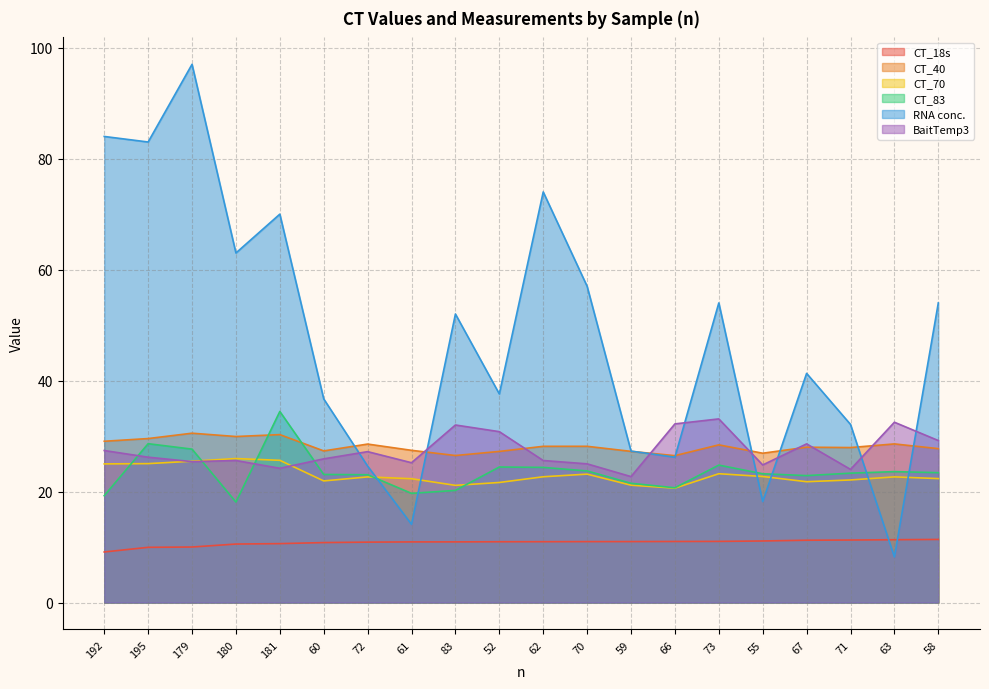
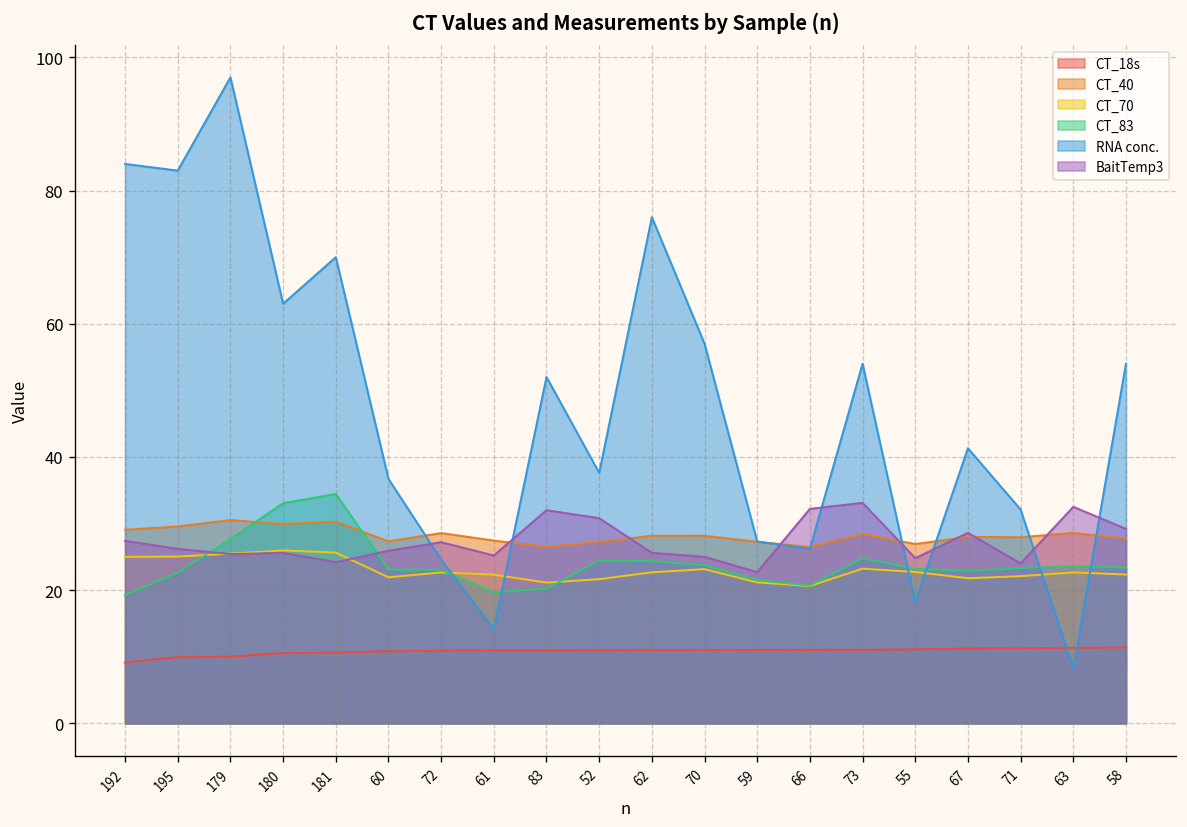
  {
    "CT_83": {
      "192": 19,
-     "195": 29,
+     "195": 23,
      "179": 28,
-     "180": 18,
+     "180": 33,
      "181": 34,
      "60": 23,
      "61": 20,
      "83": 20,
      "52": 24,
      "62": 24,
      "70": 24,
      "73": 25,
      "55": 23,
      "67": 23,
      "71": 23,
      "63": 24,
      "58": 23
    },
    "RNA conc.": {
      "192": 84,
      "195": 83,
      "179": 97,
      "180": 63,
      "181": 70,
      "60": 37,
      "72": 25,
      "61": 14,
      "83": 52,
      "52": 38,
-     "62": 74,
+     "62": 76,
      "70": 57,
      "73": 54,
      "55": 18,
      "67": 41,
      "71": 32,
      "63": 8,
      "58": 54
    },
    "BaitTemp3": {
      "192": 27,
      "195": 26,
      "181": 24,
      "60": 26,
      "72": 27,
      "61": 25,
      "83": 32,
      "52": 31,
      "62": 26,
      "70": 25,
      "59": 23,
      "66": 32,
      "73": 33,
      "55": 25,
      "67": 29,
      "71": 24,
      "63": 33,
      "58": 29
    }
  }
